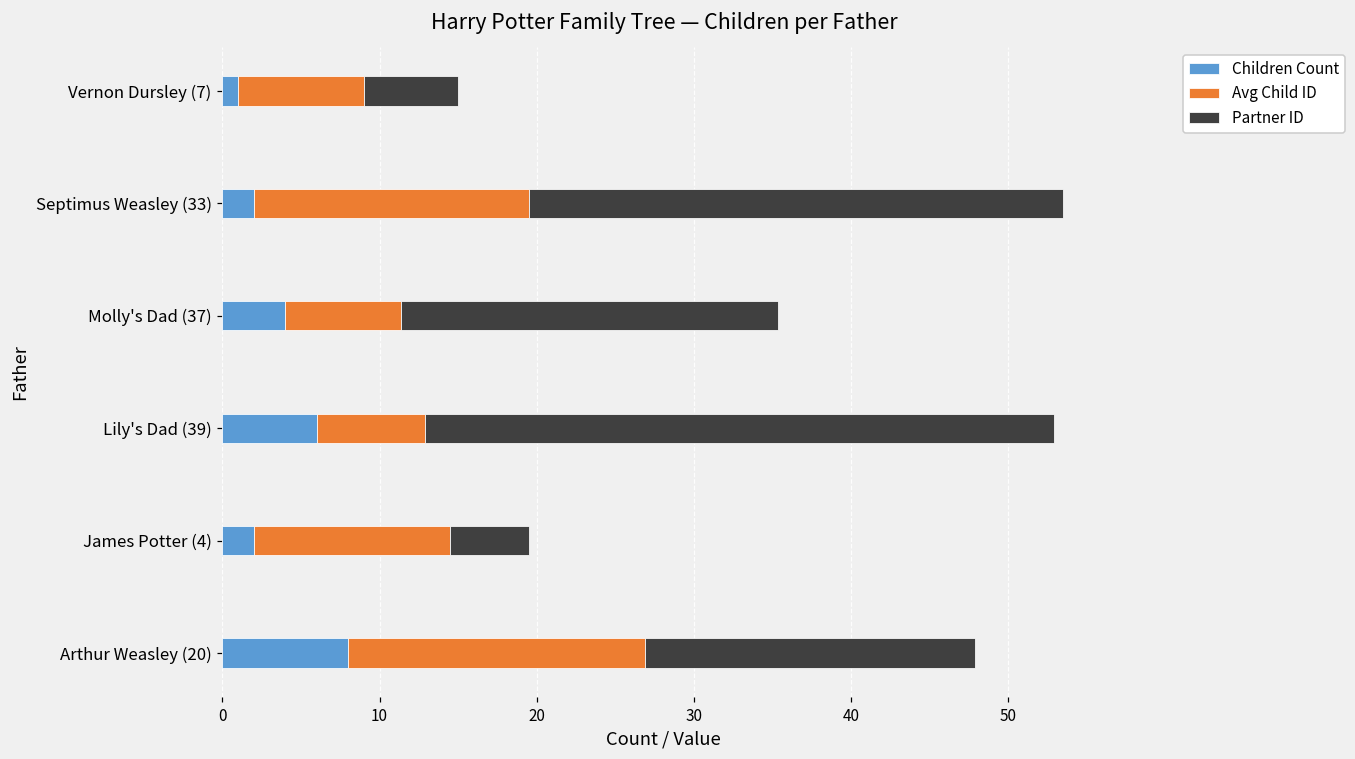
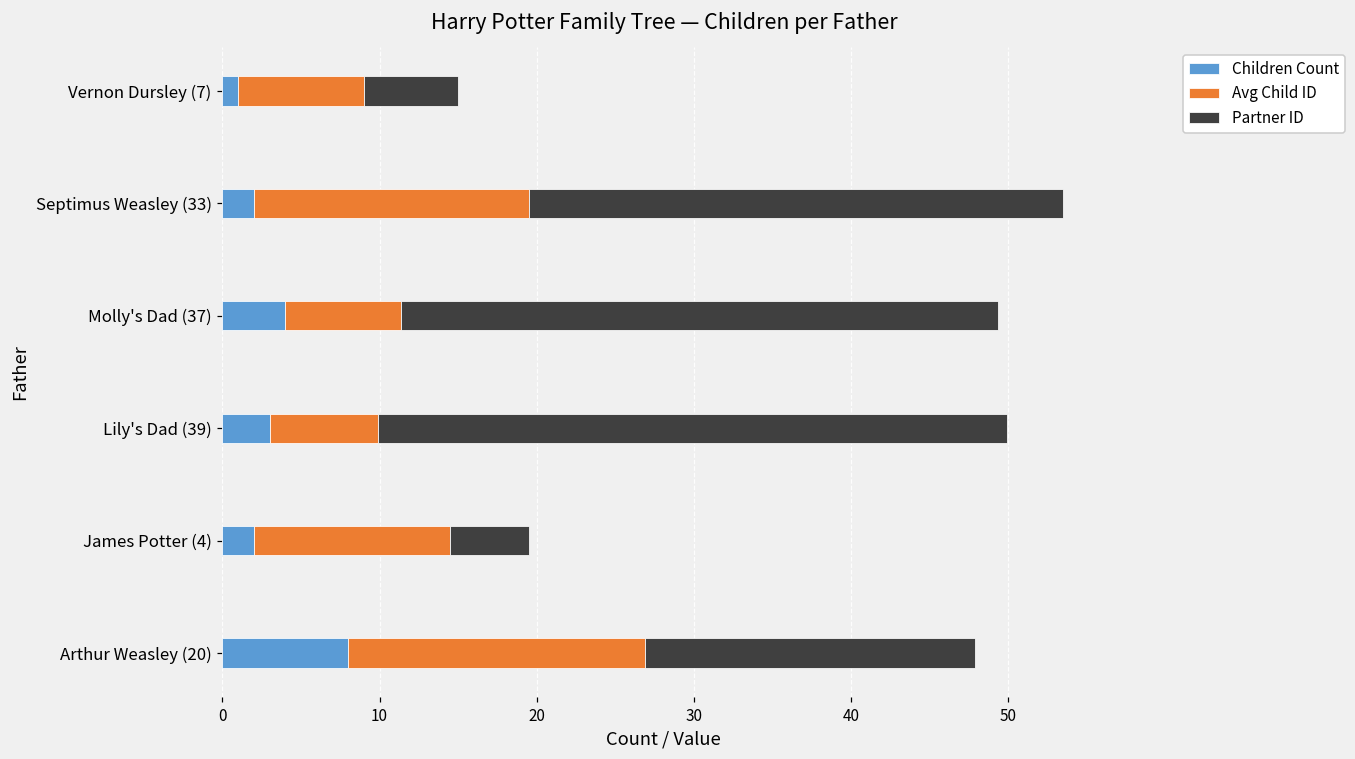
  {
    "Children Count": {
      "Vernon Dursley (7)": 1,
      "Septimus Weasley (33)": 2,
      "Molly's Dad (37)": 4,
-     "Lily's Dad (39)": 6,
+     "Lily's Dad (39)": 3,
      "James Potter (4)": 2,
      "Arthur Weasley (20)": 8
    },
    "Avg Child ID": {
      "Vernon Dursley (7)": 8,
      "Septimus Weasley (33)": 17.5,
      "Molly's Dad (37)": 7.3,
      "Lily's Dad (39)": 7,
      "James Potter (4)": 12.5,
      "Arthur Weasley (20)": 19
    },
    "Partner ID": {
      "Vernon Dursley (7)": 6,
      "Septimus Weasley (33)": 34,
-     "Molly's Dad (37)": 24,
+     "Molly's Dad (37)": 38,
      "Lily's Dad (39)": 40,
      "James Potter (4)": 5,
      "Arthur Weasley (20)": 21
    }
  }
